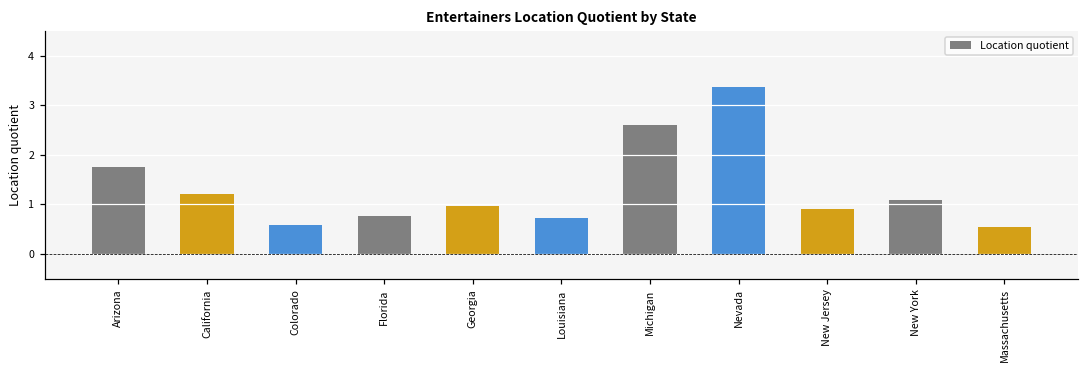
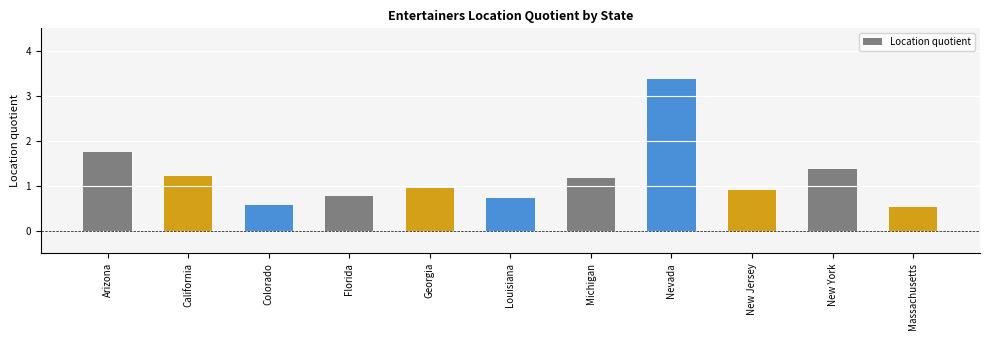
  {
    "Arizona": 1.8,
    "California": 1.2,
    "Colorado": 0.6,
    "Florida": 0.8,
    "Georgia": 1.0,
    "Louisiana": 0.7,
-   "Michigan": 2.6,
+   "Michigan": 1.2,
    "Nevada": 3.4,
    "New Jersey": 0.9,
-   "New York": 1.1,
+   "New York": 1.4,
    "Massachusetts": 0.5
  }
